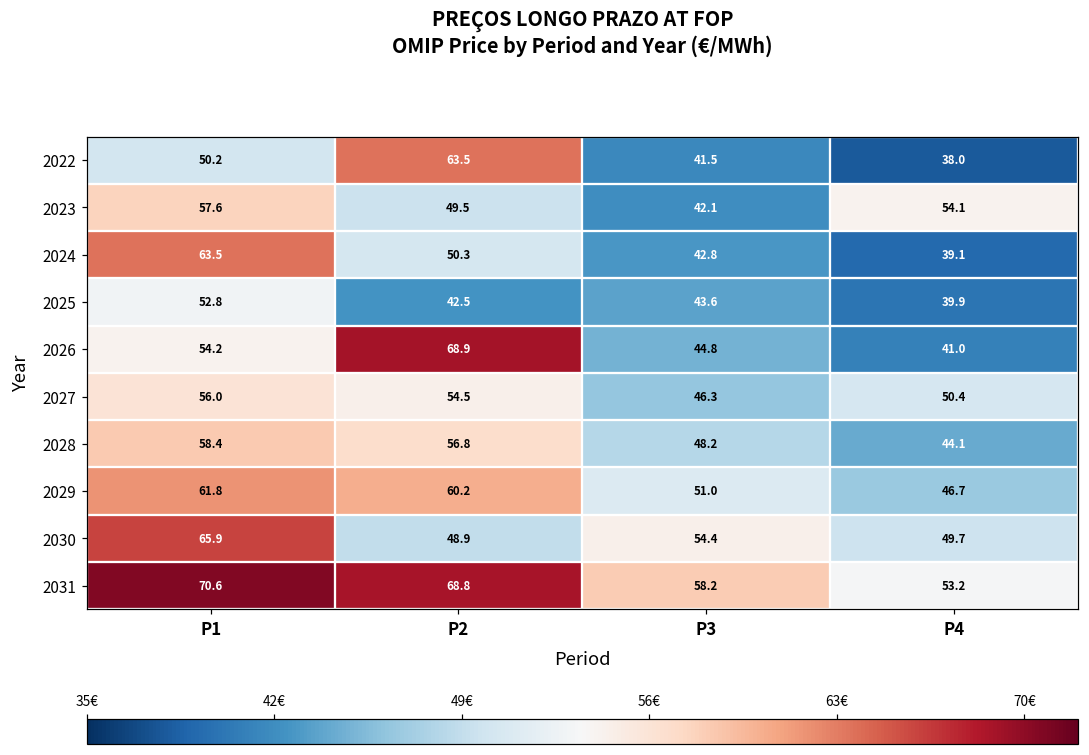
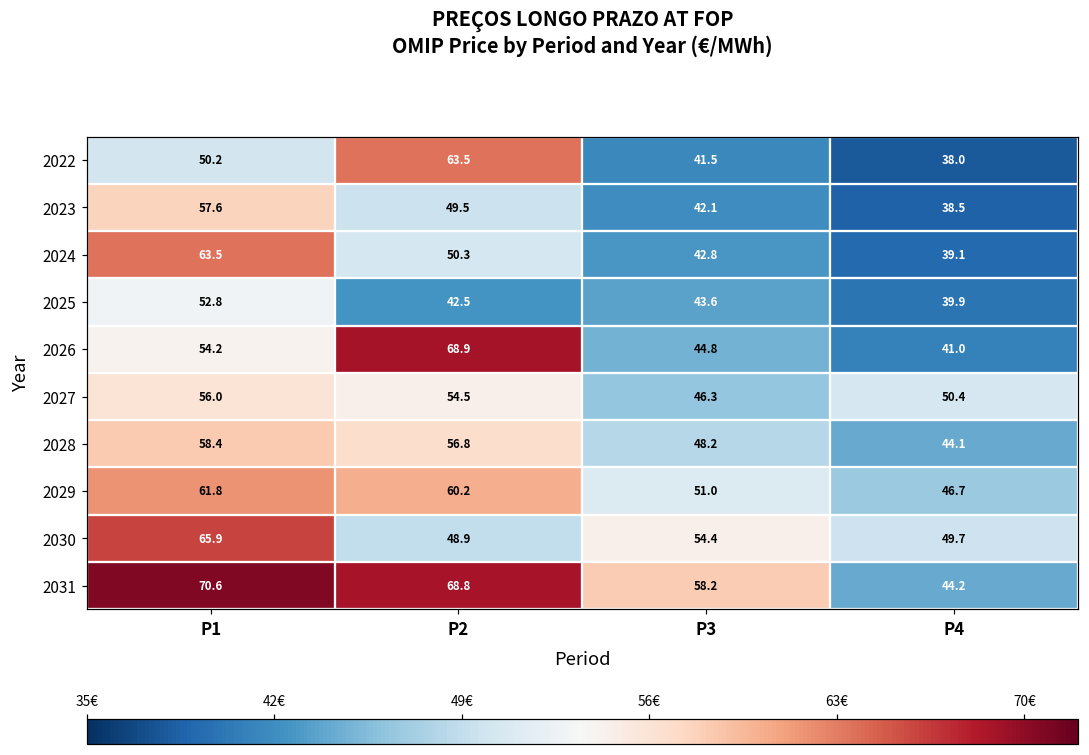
  {
    "2022": {
      "P1": 50.2,
      "P2": 63.5,
      "P3": 41.5,
      "P4": 38.0
    },
    "2023": {
      "P1": 57.6,
      "P2": 49.5,
      "P3": 42.1,
-     "P4": 54.1
+     "P4": 38.5
    },
    "2024": {
      "P1": 63.5,
      "P2": 50.3,
      "P3": 42.8,
      "P4": 39.1
    },
    "2025": {
      "P1": 52.8,
      "P2": 42.5,
      "P3": 43.6,
      "P4": 39.9
    },
    "2026": {
      "P1": 54.2,
      "P2": 68.9,
      "P3": 44.8,
      "P4": 41.0
    },
    "2027": {
      "P1": 56.0,
      "P2": 54.5,
      "P3": 46.3,
      "P4": 50.4
    },
    "2028": {
      "P1": 58.4,
      "P2": 56.8,
      "P3": 48.2,
      "P4": 44.1
    },
    "2029": {
      "P1": 61.8,
      "P2": 60.2,
      "P3": 51.0,
      "P4": 46.7
    },
    "2030": {
      "P1": 65.9,
      "P2": 48.9,
      "P3": 54.4,
      "P4": 49.7
    },
    "2031": {
      "P1": 70.6,
      "P2": 68.8,
      "P3": 58.2,
-     "P4": 53.2
+     "P4": 44.2
    }
  }
